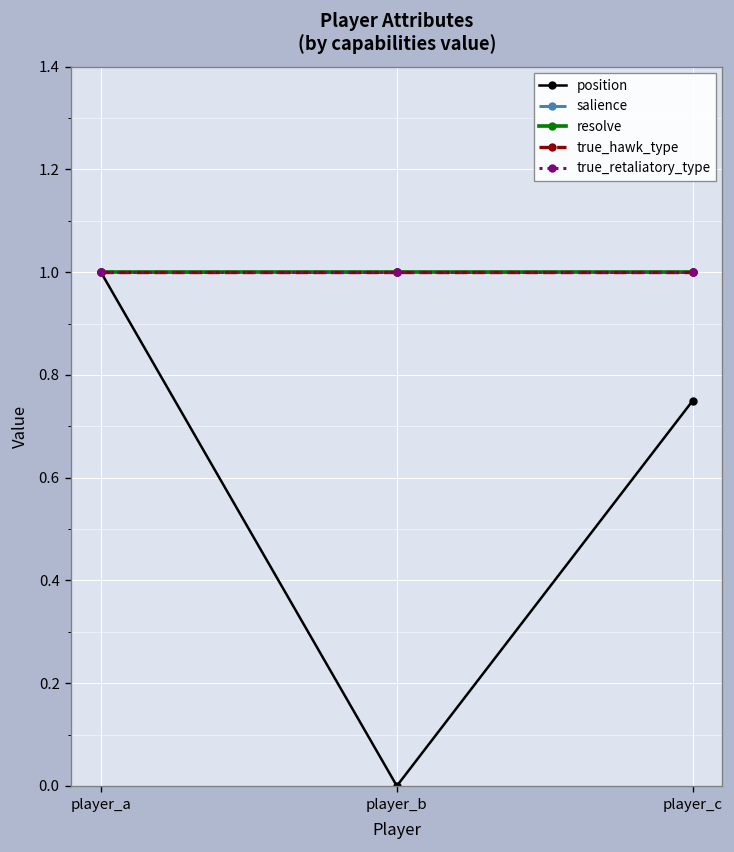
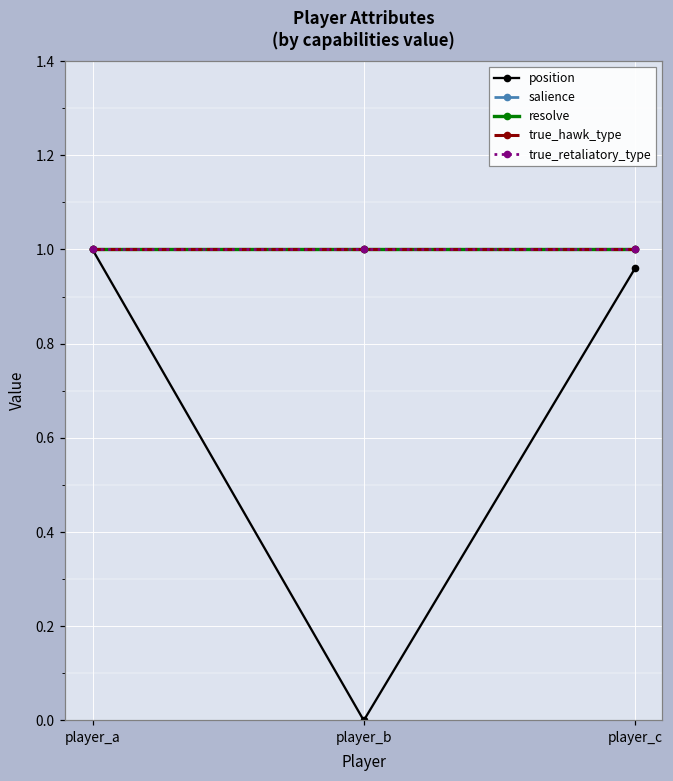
  {
    "position": {
      "player_b": 0.00,
-     "player_c": 0.75
+     "player_c": 0.96
    },
    "true_retaliatory_type": {
      "player_b": 1.00,
      "player_c": 1.00
    }
  }
